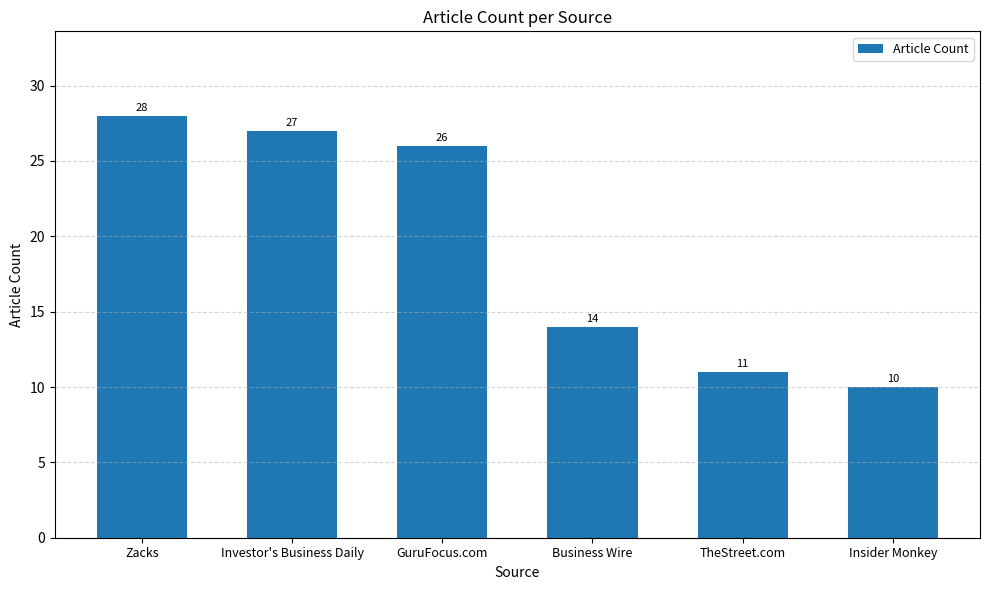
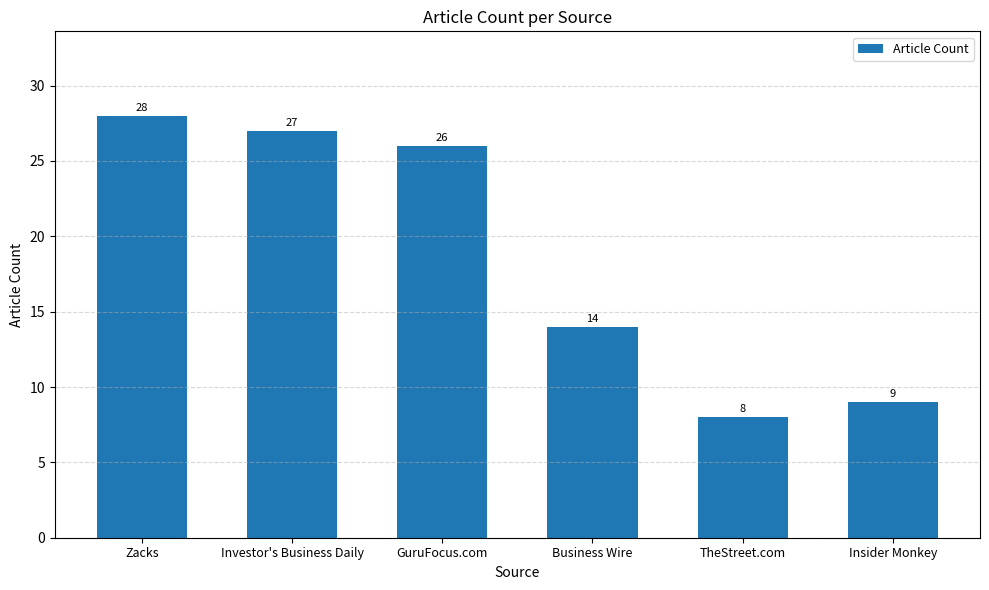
  {
    "Zacks": 28,
    "Investor's Business Daily": 27,
    "GuruFocus.com": 26,
    "Business Wire": 14,
-   "TheStreet.com": 11,
-   "Insider Monkey": 10
+   "TheStreet.com": 8,
+   "Insider Monkey": 9
  }
